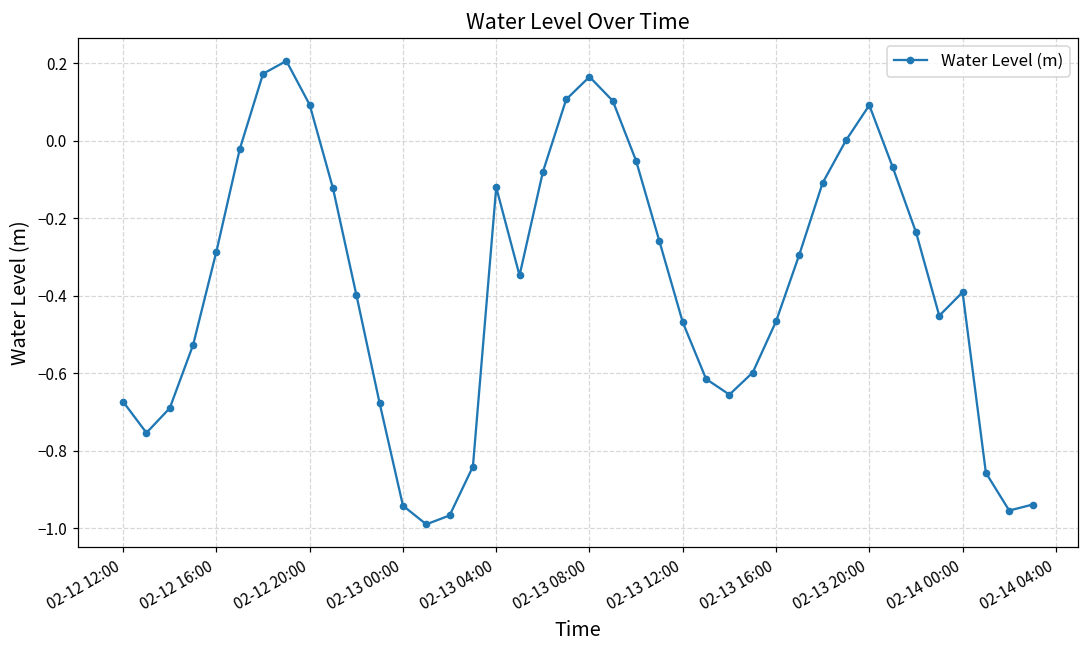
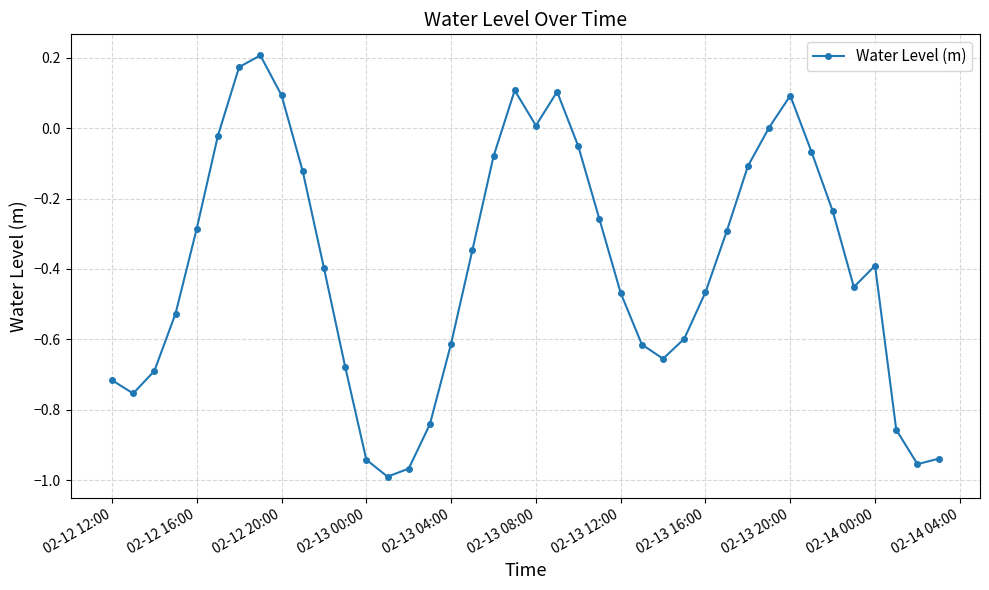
  {
-   "02-12 12:00": -0.67,
+   "02-12 12:00": -0.72,
    "02-12 16:00": -0.29,
    "02-12 20:00": 0.09,
    "02-13 00:00": -0.94,
-   "02-13 04:00": -0.12,
-   "02-13 08:00": 0.17,
+   "02-13 04:00": -0.61,
+   "02-13 08:00": 0.01,
    "02-13 12:00": -0.47,
    "02-13 16:00": -0.47,
    "02-13 20:00": 0.09,
    "02-14 00:00": -0.39
  }
